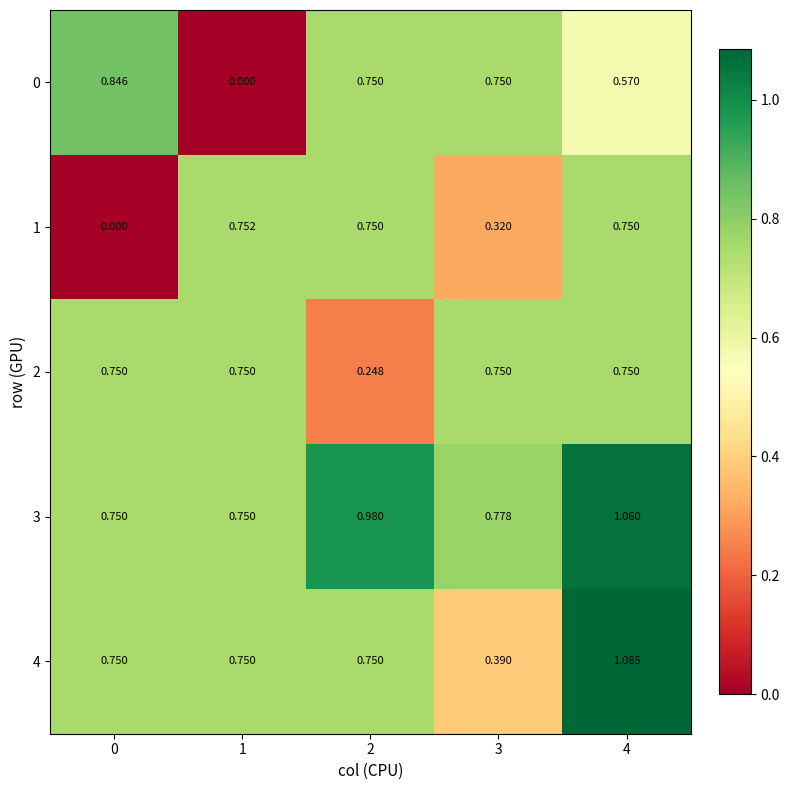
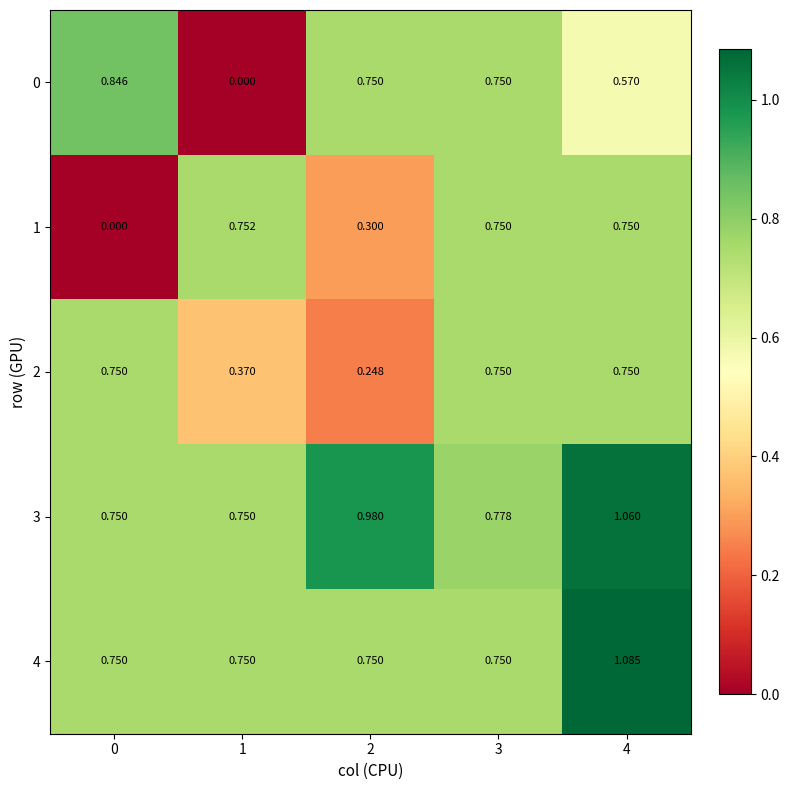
  {
    "0": {
      "0": 0.846,
      "1": 0.000,
      "2": 0.750,
      "3": 0.750,
      "4": 0.570
    },
    "1": {
      "0": 0.000,
      "1": 0.752,
-     "2": 0.750,
-     "3": 0.320,
+     "2": 0.300,
+     "3": 0.750,
      "4": 0.750
    },
    "2": {
      "0": 0.750,
-     "1": 0.750,
+     "1": 0.370,
      "2": 0.248,
      "3": 0.750,
      "4": 0.750
    },
    "3": {
      "0": 0.750,
      "1": 0.750,
      "2": 0.980,
      "3": 0.778,
      "4": 1.060
    },
    "4": {
      "0": 0.750,
      "1": 0.750,
      "2": 0.750,
-     "3": 0.390,
+     "3": 0.750,
      "4": 1.085
    }
  }
